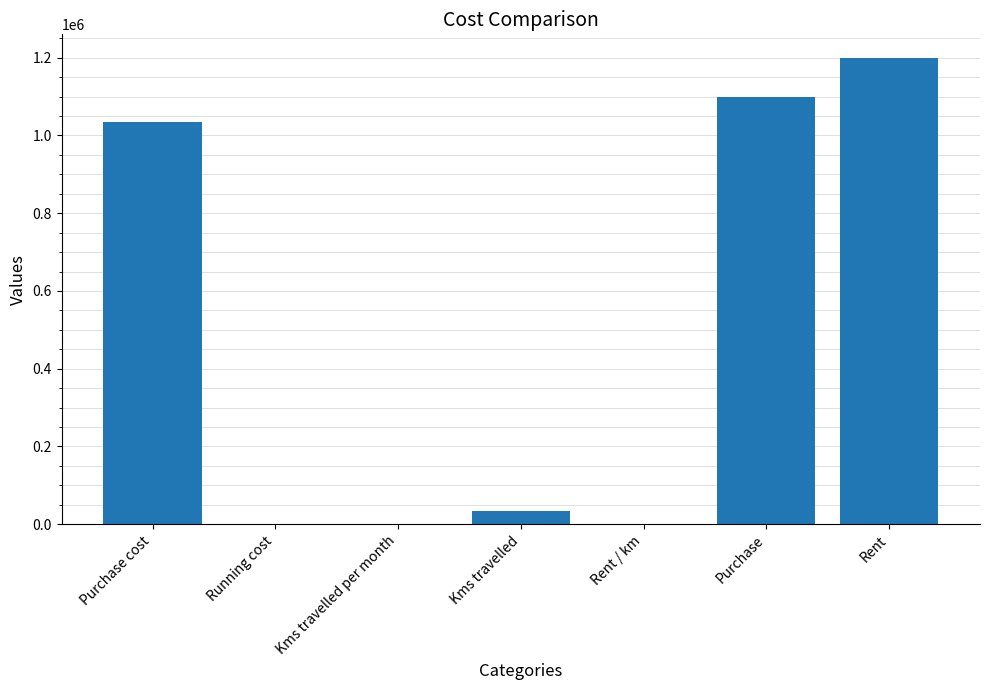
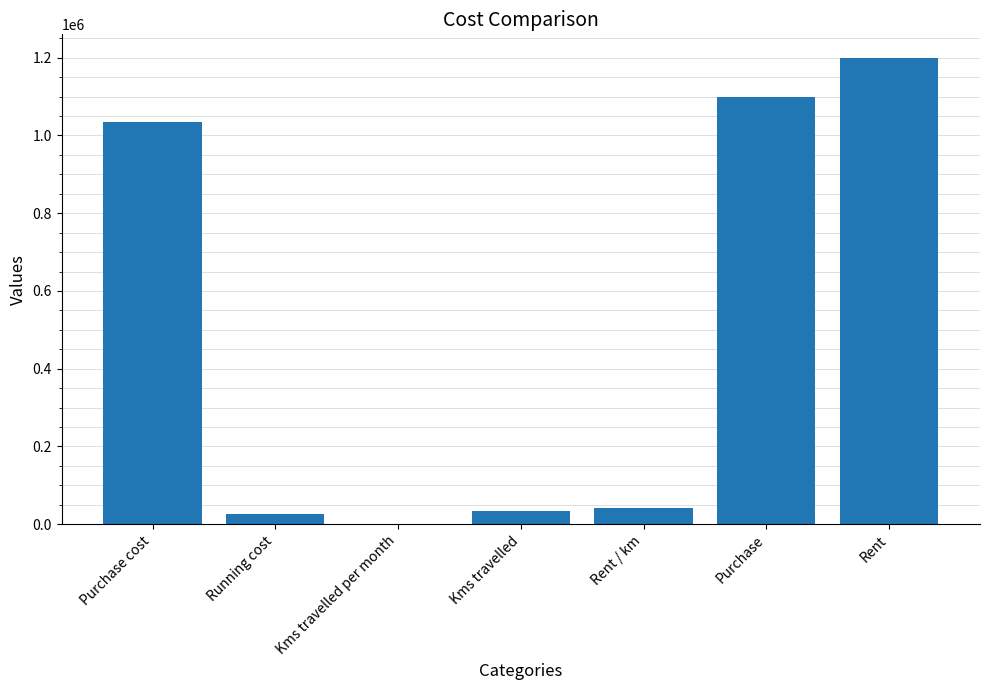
  {
    "Purchase cost": 1030000,
-   "Running cost": 0,
+   "Running cost": 30000,
    "Kms travelled": 40000,
-   "Rent / km": 0,
+   "Rent / km": 40000,
    "Purchase": 1100000,
    "Rent": 1200000
  }
